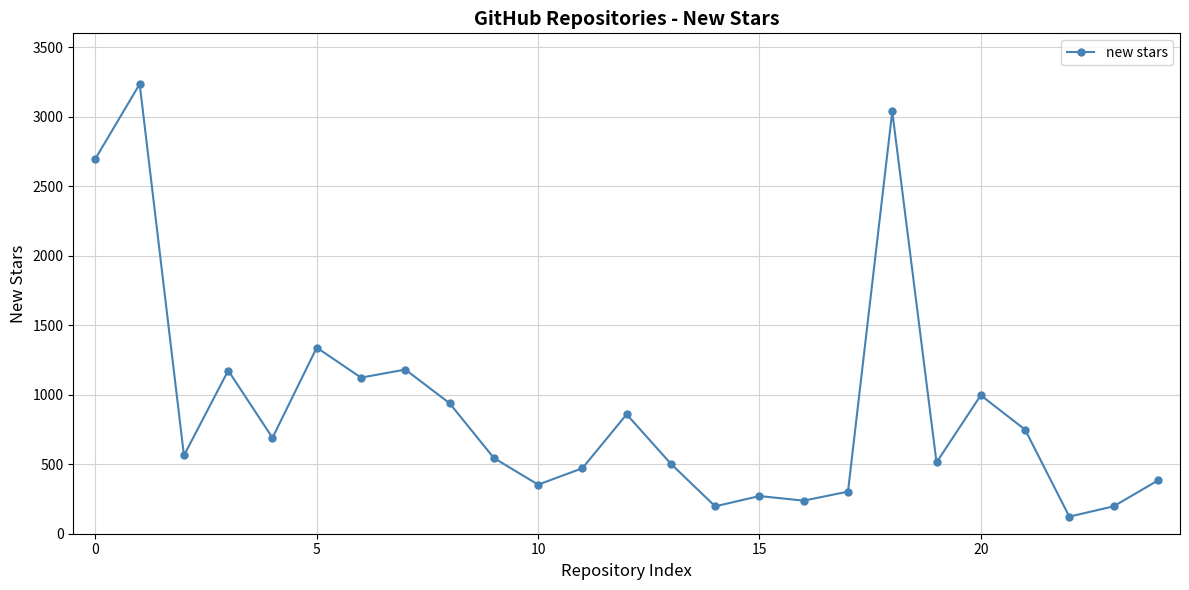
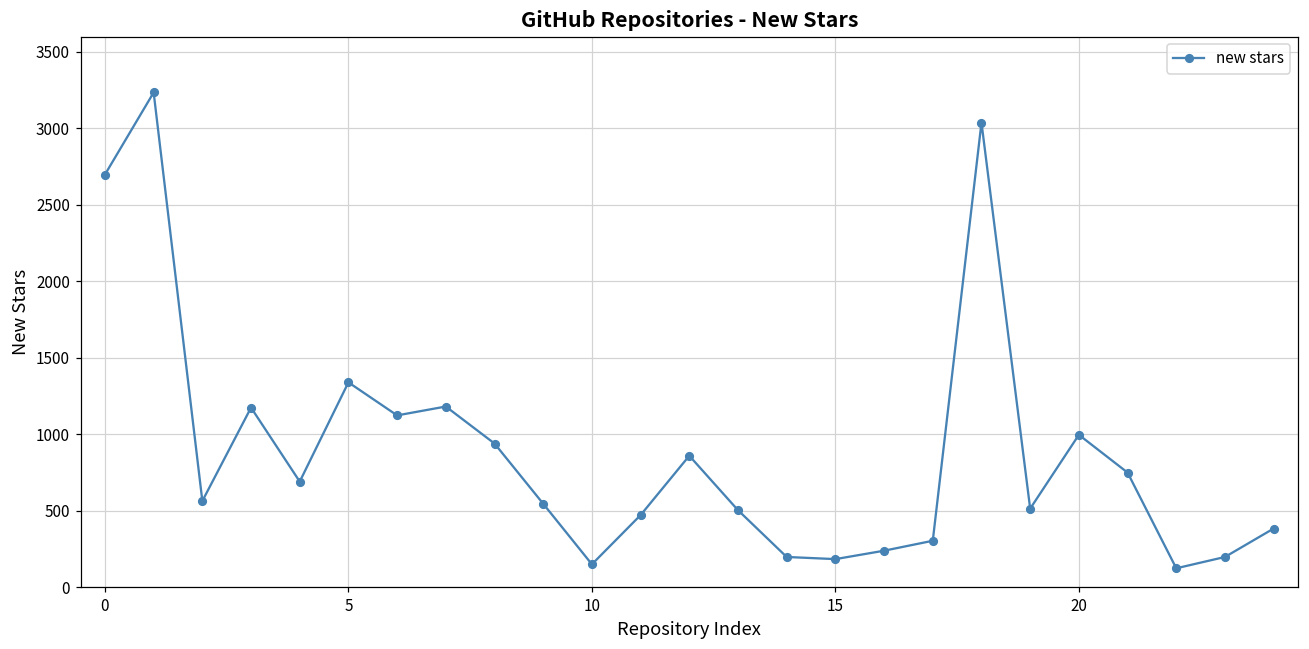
  {
    "0": 2700,
    "5": 1340,
-   "10": 350,
-   "15": 270,
+   "10": 150,
+   "15": 180,
    "20": 1000
  }
